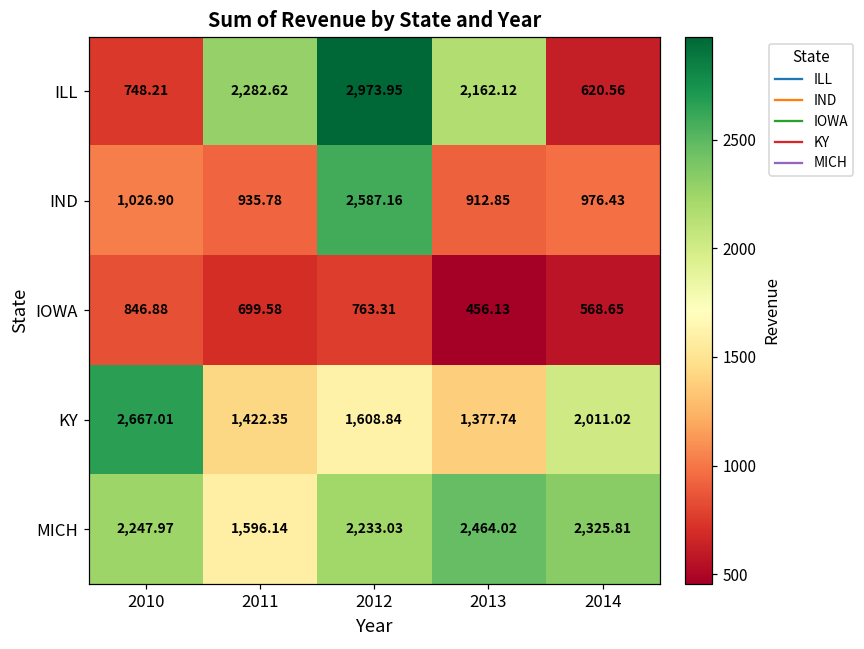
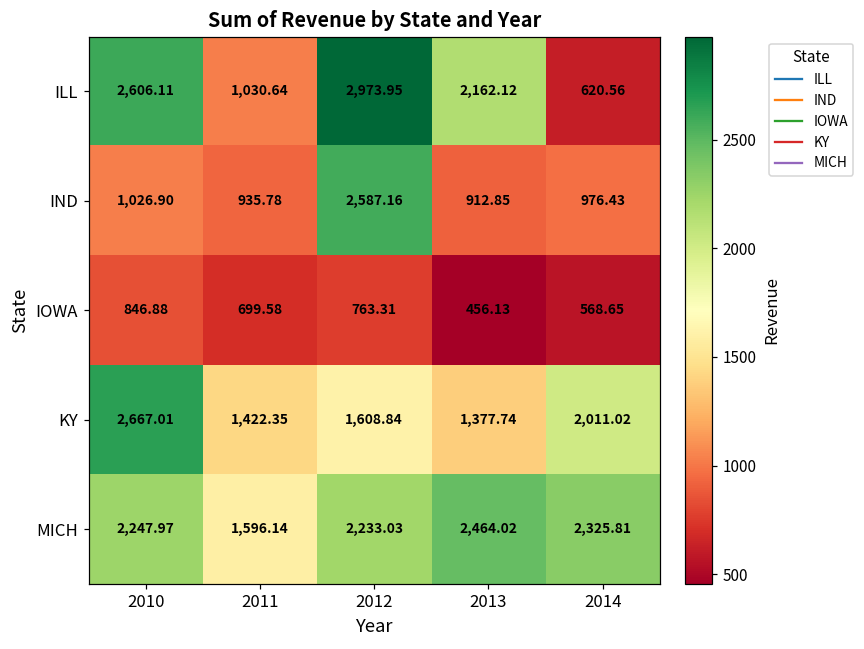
  {
    "ILL": {
-     "2010": "748.21",
-     "2011": "2,282.62",
+     "2010": "2,606.11",
+     "2011": "1,030.64",
      "2012": "2,973.95",
      "2013": "2,162.12",
      "2014": "620.56"
    },
    "IND": {
      "2010": "1,026.90",
      "2011": "935.78",
      "2012": "2,587.16",
      "2013": "912.85",
      "2014": "976.43"
    },
    "IOWA": {
      "2010": "846.88",
      "2011": "699.58",
      "2012": "763.31",
      "2013": "456.13",
      "2014": "568.65"
    },
    "KY": {
      "2010": "2,667.01",
      "2011": "1,422.35",
      "2012": "1,608.84",
      "2013": "1,377.74",
      "2014": "2,011.02"
    },
    "MICH": {
      "2010": "2,247.97",
      "2011": "1,596.14",
      "2012": "2,233.03",
      "2013": "2,464.02",
      "2014": "2,325.81"
    }
  }
